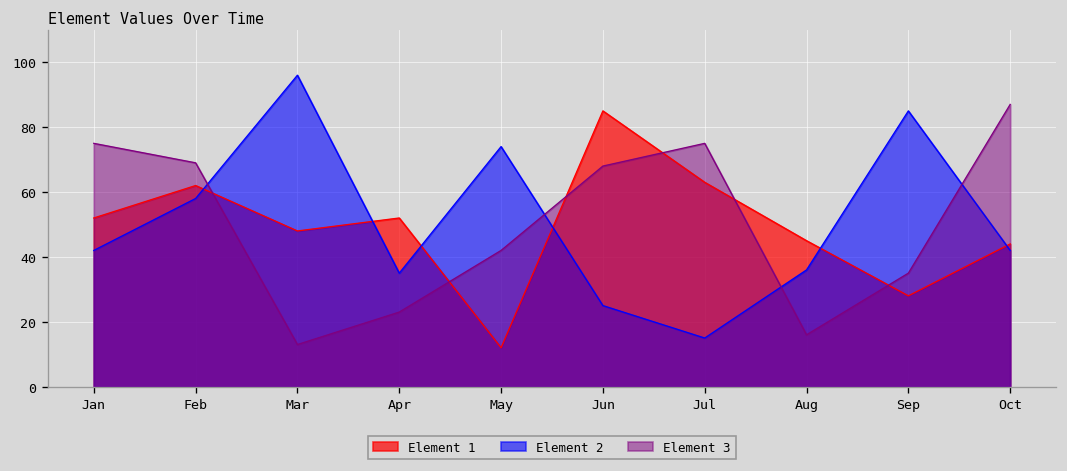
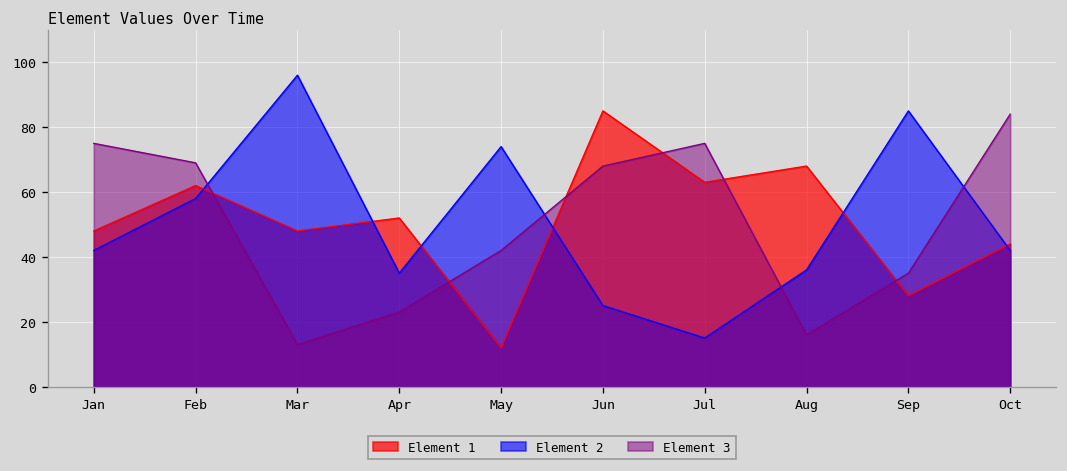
  {
    "Element 1": {
-     "Jan": 52,
+     "Jan": 48,
      "Feb": 62,
      "Mar": 48,
      "Apr": 52,
      "May": 12,
      "Jun": 85,
      "Jul": 63,
-     "Aug": 45,
+     "Aug": 68,
      "Sep": 28,
      "Oct": 44
    },
    "Element 2": {
      "Jan": 42,
      "Feb": 58,
      "Mar": 96,
      "Apr": 35,
      "May": 74,
      "Jun": 25,
      "Jul": 15,
      "Aug": 36,
      "Sep": 85,
      "Oct": 42
    },
    "Element 3": {
      "Jan": 75,
      "Feb": 69,
      "Mar": 13,
      "Apr": 23,
      "May": 42,
      "Jun": 68,
      "Jul": 75,
      "Aug": 16,
      "Sep": 35,
-     "Oct": 87
+     "Oct": 84
    }
  }
